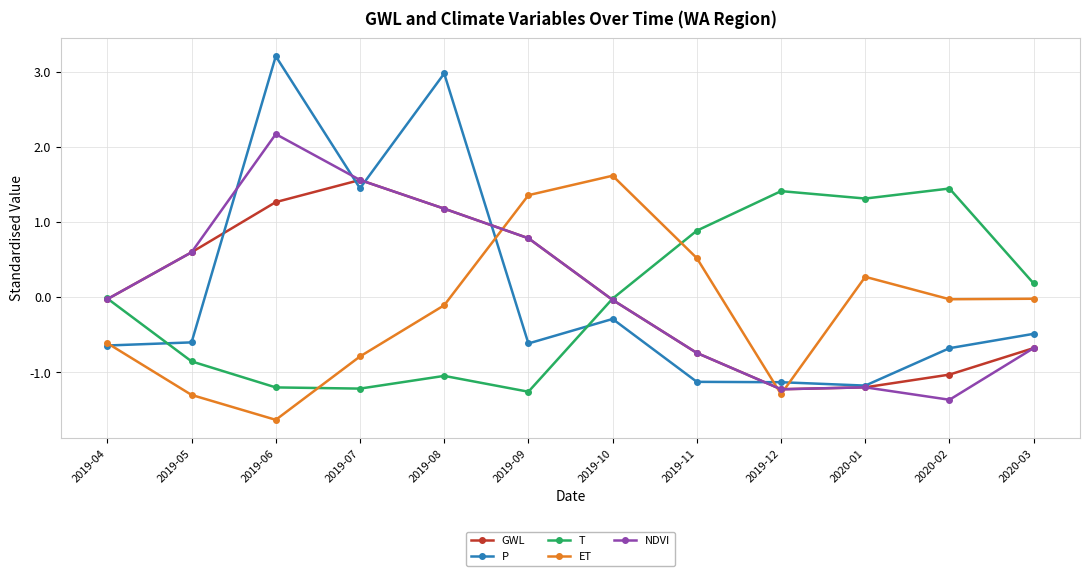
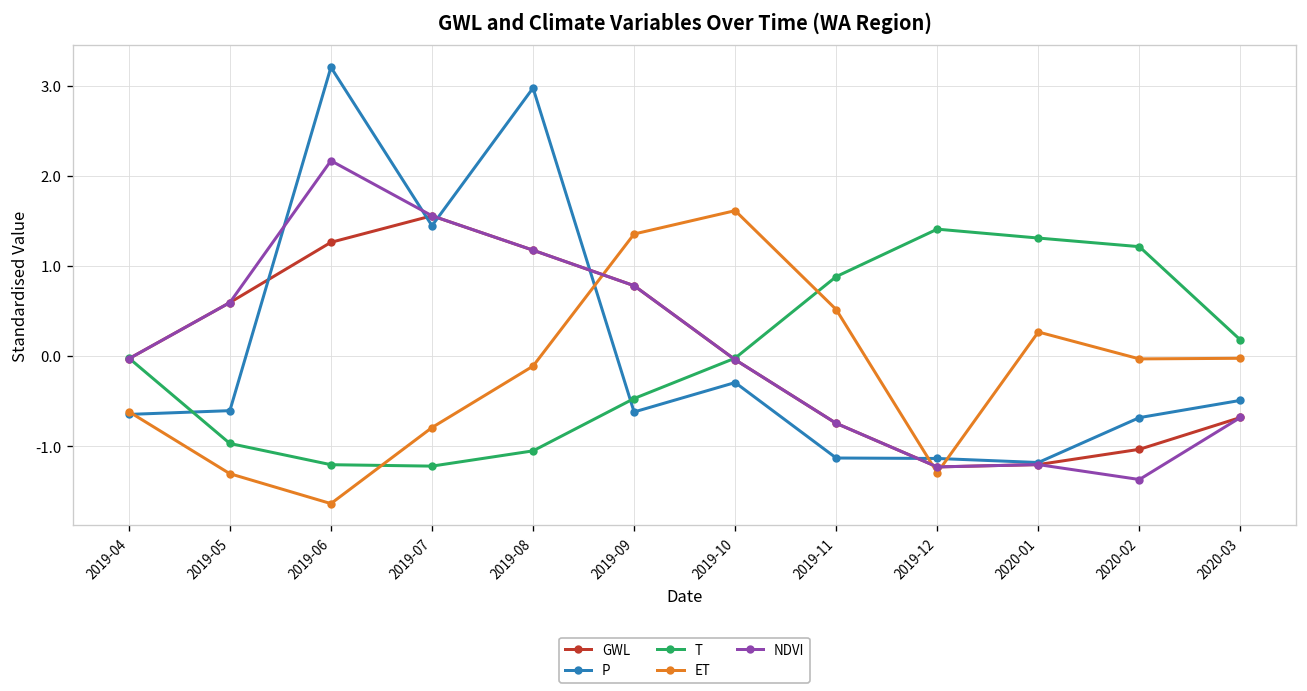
  {
    "GWL": {
      "2019-06": 1.3,
      "2020-02": -1.0
    },
    "P": {
      "2019-05": -0.6,
      "2019-06": 3.2,
      "2019-07": 1.4,
      "2019-08": 3.0,
      "2019-09": -0.6,
      "2019-10": -0.3,
      "2019-11": -1.1,
      "2019-12": -1.1,
      "2020-02": -0.7,
      "2020-03": -0.5
    },
    "T": {
-     "2019-05": -0.9,
+     "2019-05": -1.0,
      "2019-06": -1.2,
      "2019-07": -1.2,
      "2019-08": -1.0,
-     "2019-09": -1.3,
+     "2019-09": -0.5,
      "2019-11": 0.9,
      "2019-12": 1.4,
      "2020-01": 1.3,
-     "2020-02": 1.4,
+     "2020-02": 1.2,
      "2020-03": 0.2
    },
    "ET": {
      "2019-05": -1.3,
      "2019-06": -1.6,
      "2019-07": -0.8,
      "2019-08": -0.1,
      "2019-09": 1.4,
      "2019-10": 1.6,
      "2019-11": 0.5,
      "2019-12": -1.3,
      "2020-01": 0.3,
      "2020-02": 0.0,
      "2020-03": 0.0
    },
    "NDVI": {
      "2019-06": 2.2,
      "2020-02": -1.4
    }
  }
